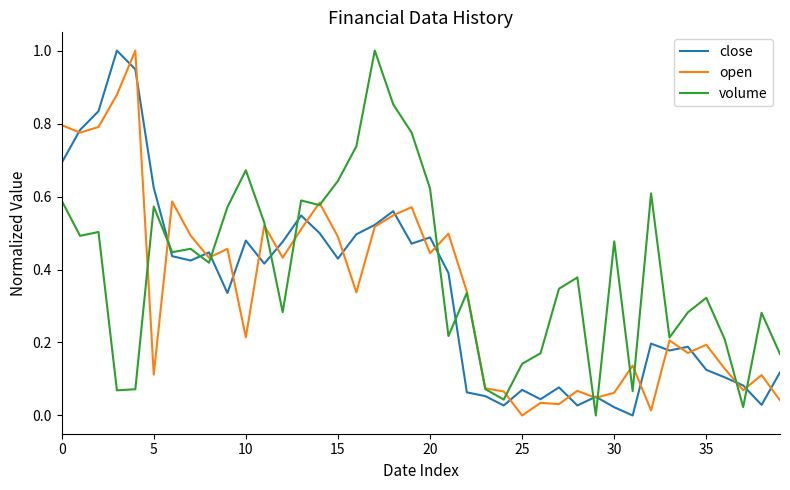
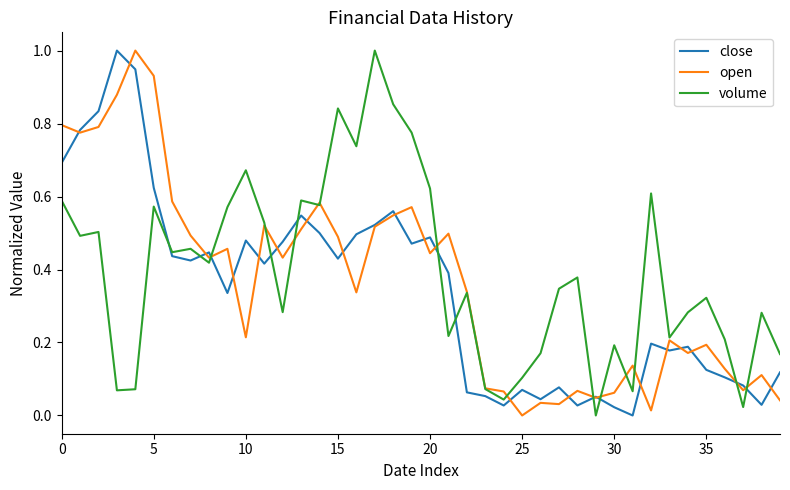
  {
    "close": {
      "0": 0.69,
      "5": 0.62,
      "10": 0.48,
      "15": 0.43,
      "20": 0.49,
      "25": 0.07,
      "30": 0.02,
      "35": 0.13
    },
    "open": {
      "0": 0.80,
-     "5": 0.11,
+     "5": 0.93,
      "10": 0.21,
      "15": 0.49,
      "20": 0.44,
      "25": 0.00,
      "30": 0.06,
      "35": 0.19
    },
    "volume": {
      "0": 0.59,
      "5": 0.57,
      "10": 0.67,
-     "15": 0.64,
+     "15": 0.84,
      "20": 0.62,
-     "25": 0.14,
-     "30": 0.48,
+     "25": 0.10,
+     "30": 0.19,
      "35": 0.32
    }
  }
